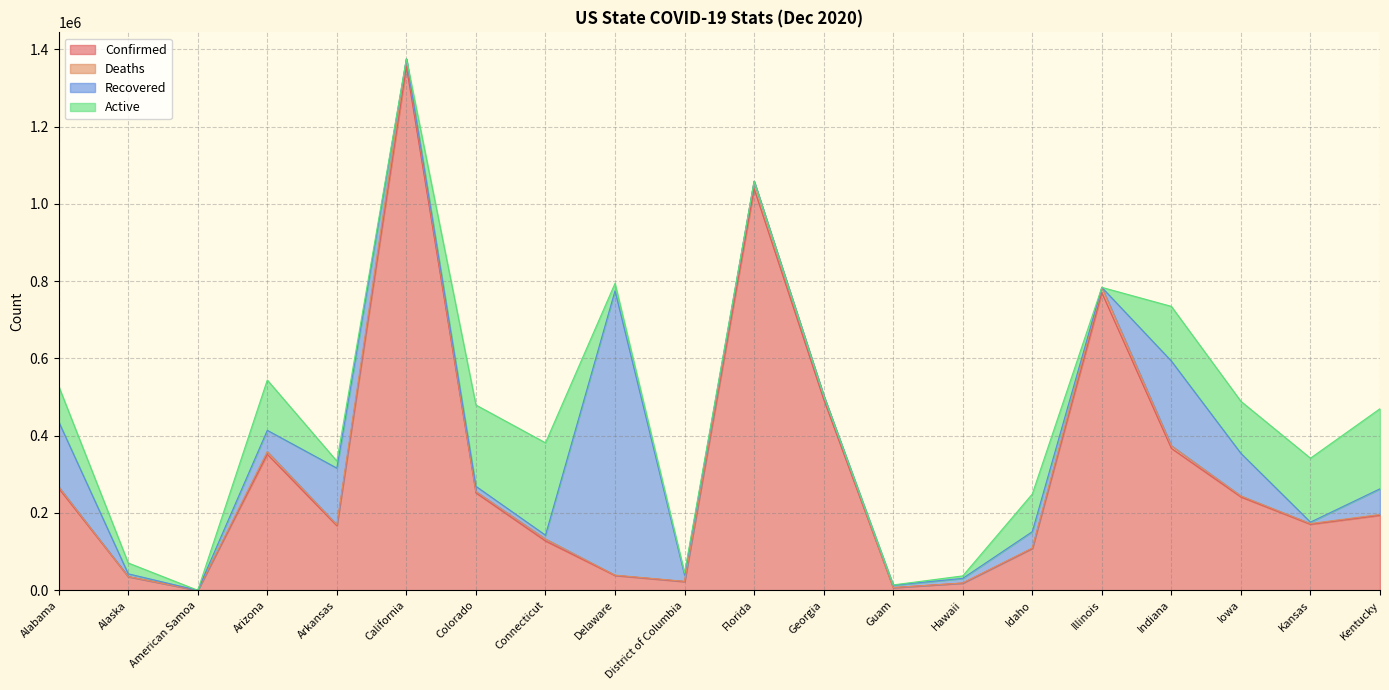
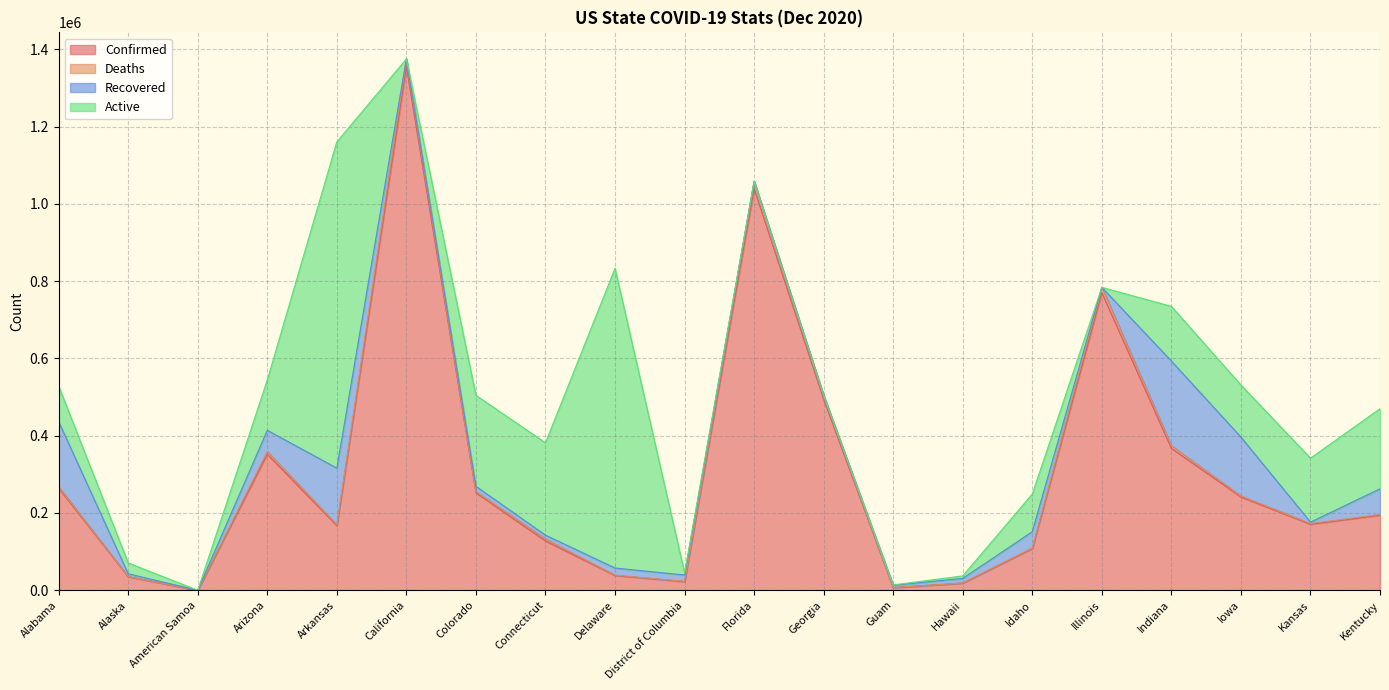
  {
    "Recovered": {
      "Alabama": 170000,
      "Alaska": 10000,
      "Arizona": 50000,
      "Arkansas": 150000,
      "Colorado": 10000,
      "Connecticut": 10000,
-     "Delaware": 740000,
+     "Delaware": 20000,
      "Idaho": 40000,
      "Indiana": 220000,
-     "Iowa": 110000,
+     "Iowa": 150000,
      "Kentucky": 70000
    },
    "Active": {
      "Alabama": 90000,
      "Alaska": 30000,
      "Arizona": 130000,
-     "Arkansas": 20000,
-     "Colorado": 210000,
+     "Arkansas": 840000,
+     "Colorado": 240000,
      "Connecticut": 240000,
-     "Delaware": 20000,
+     "Delaware": 780000,
      "Idaho": 100000,
      "Indiana": 140000,
      "Iowa": 130000,
      "Kansas": 170000,
      "Kentucky": 210000
    }
  }
